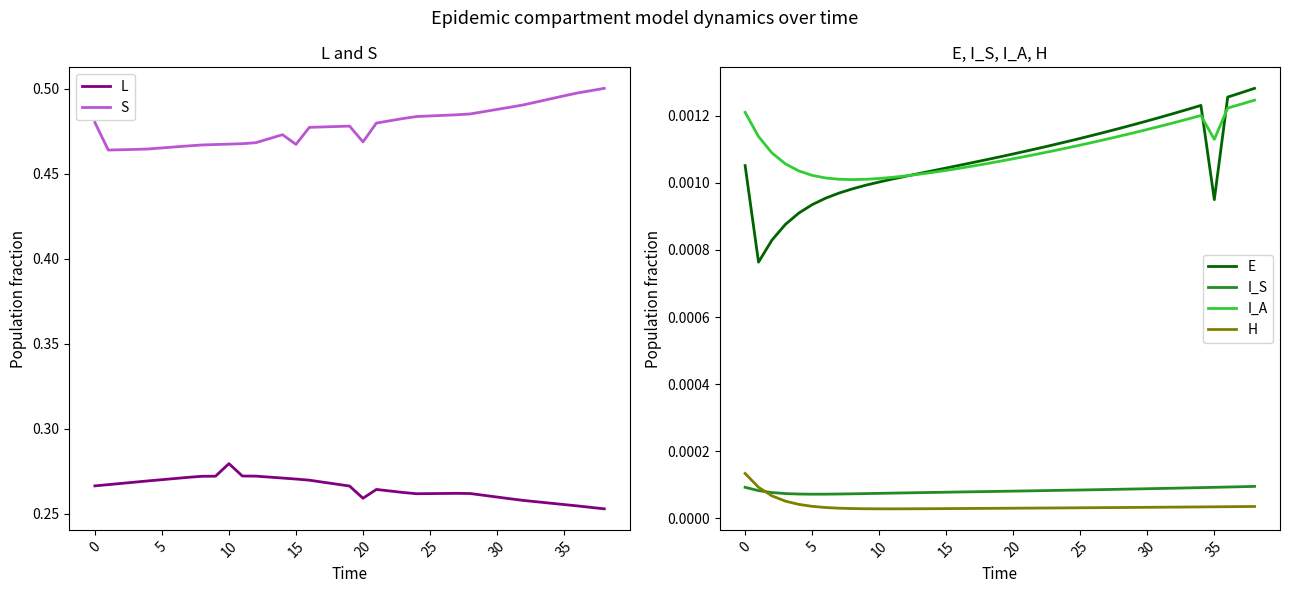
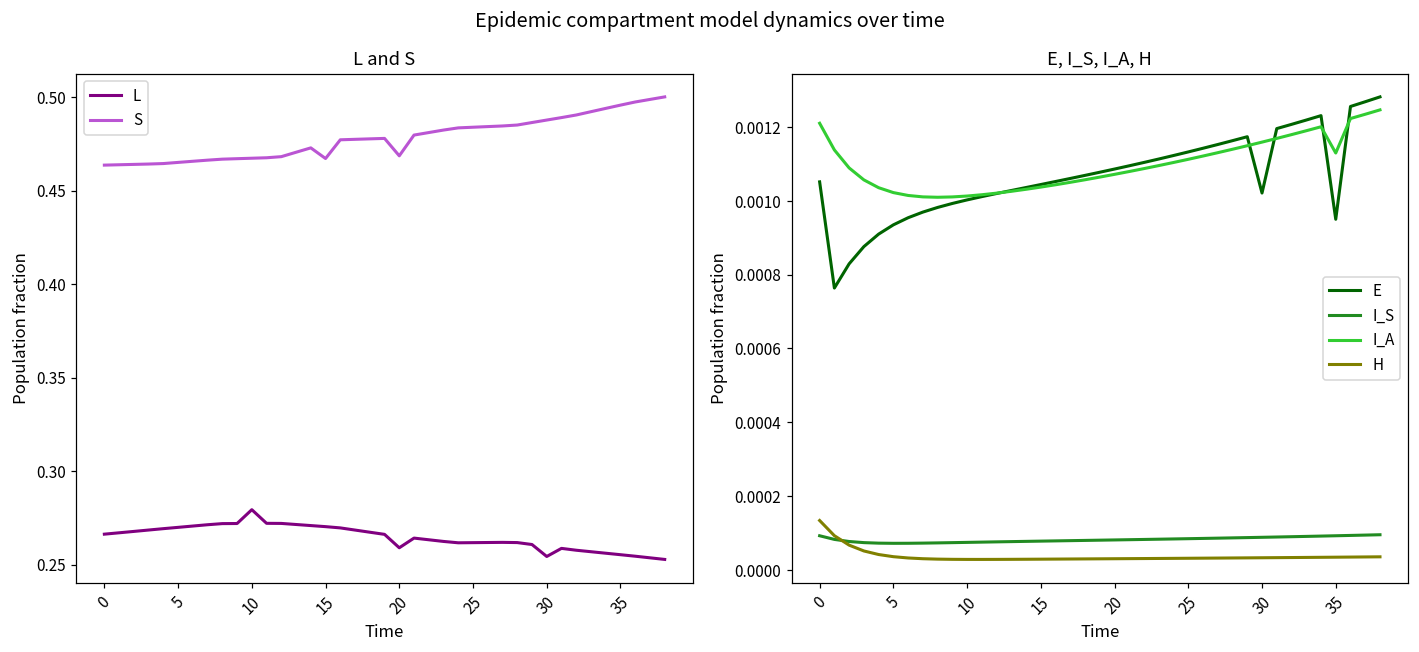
  {
    "L and S": {
      "L": {
        "0": 0.266,
        "5": 0.270,
        "10": 0.279,
        "15": 0.270,
        "20": 0.259,
        "25": 0.262,
-       "30": 0.260,
+       "30": 0.254,
        "35": 0.255
      },
      "S": {
-       "0": 0.480,
+       "0": 0.464,
        "5": 0.465,
        "10": 0.467,
        "15": 0.467,
        "20": 0.469,
        "25": 0.484,
        "30": 0.488,
        "35": 0.496
      }
    },
    "E, I_S, I_A, H": {
      "E": {
        "0": 0.00105,
        "5": 0.00093,
        "10": 0.00100,
        "20": 0.00109,
        "25": 0.00113,
-       "30": 0.00118,
+       "30": 0.00102,
        "35": 0.00095
      },
      "I_S": {
        "0": 0.00009,
        "5": 0.00007,
        "10": 0.00007,
        "15": 0.00008,
        "20": 0.00008,
        "25": 0.00008,
        "30": 0.00009,
        "35": 0.00009
      },
      "I_A": {
        "0": 0.00121,
        "5": 0.00102,
        "10": 0.00101,
        "20": 0.00107,
        "25": 0.00111,
        "30": 0.00116,
        "35": 0.00113
      },
      "H": {
        "0": 0.00013,
        "5": 0.00004,
        "10": 0.00003,
        "15": 0.00003,
        "20": 0.00003,
        "25": 0.00003,
        "30": 0.00003,
        "35": 0.00003
      }
    }
  }
